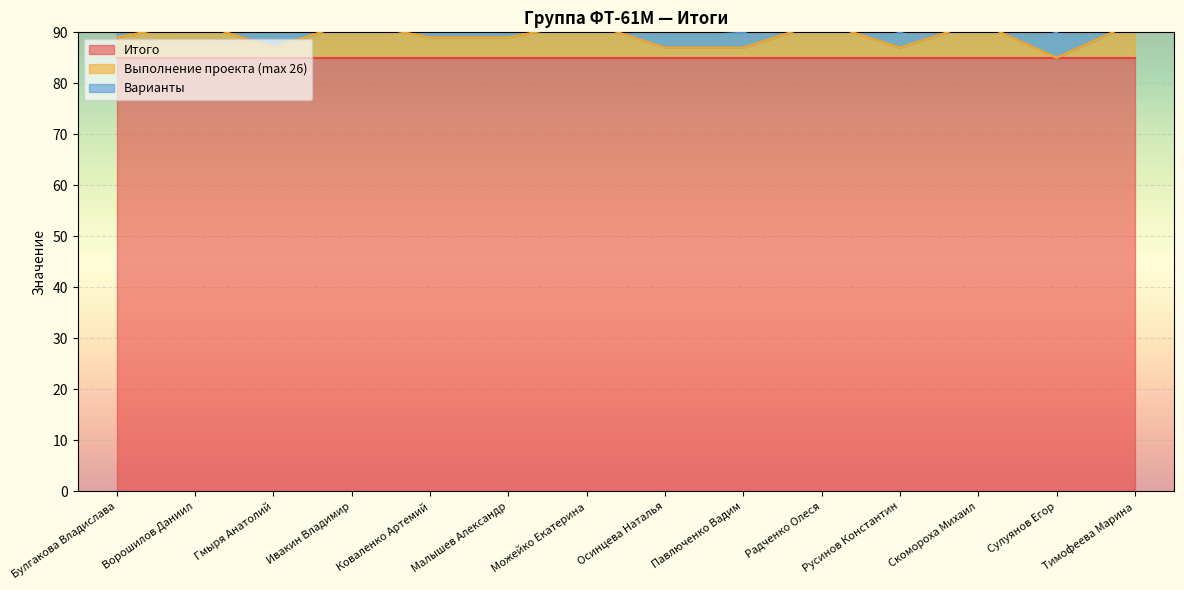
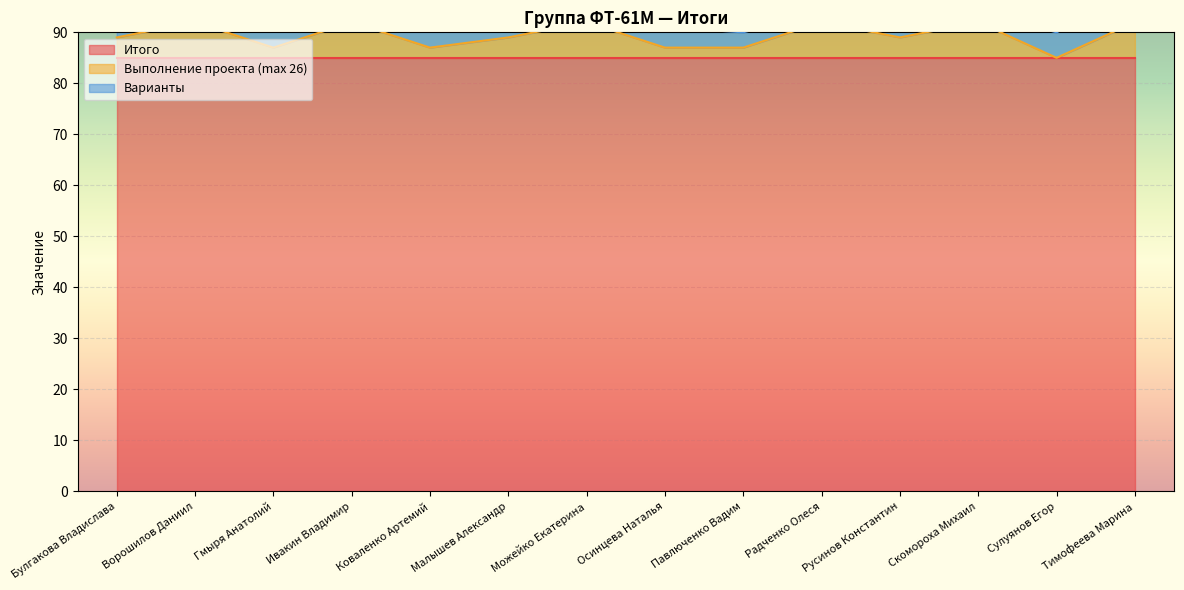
  {
    "Итого": {
      "Ивакин Владимир": 85,
      "Коваленко Артемий": 85,
      "Малышев Александр": 85,
      "Можейко Екатерина": 85,
      "Осинцева Наталья": 85,
      "Павлюченко Вадим": 85,
      "Радченко Олеся": 85,
      "Русинов Константин": 85,
      "Скомороха Михаил": 85,
      "Тимофеева Марина": 85
    },
    "Выполнение проекта (max 26)": {
      "Булгакова Владислава": 89,
-     "Коваленко Артемий": 89,
+     "Коваленко Артемий": 87,
      "Малышев Александр": 89,
      "Осинцева Наталья": 87,
      "Павлюченко Вадим": 87,
-     "Русинов Константин": 87
+     "Русинов Константин": 89
    },
    "Варианты": {
      "Павлюченко Вадим": 90,
      "Сулуянов Егор": 90
    }
  }
